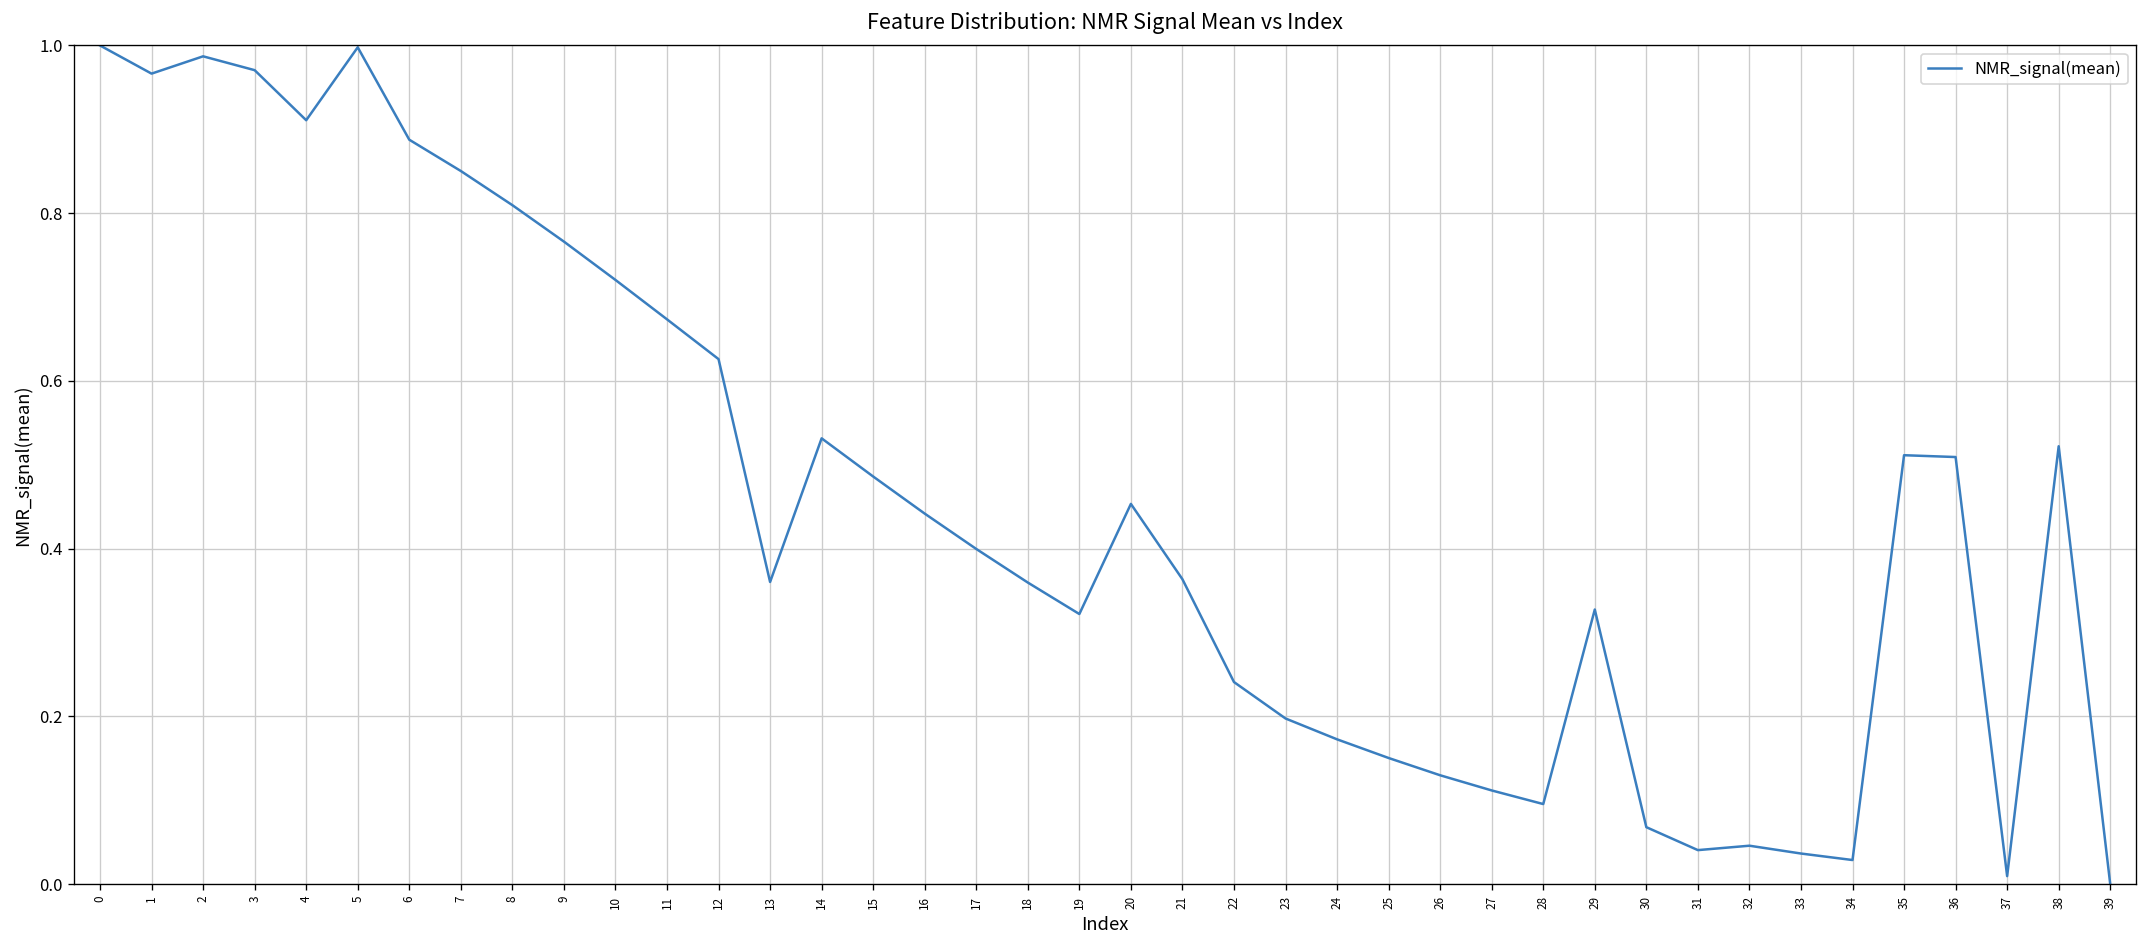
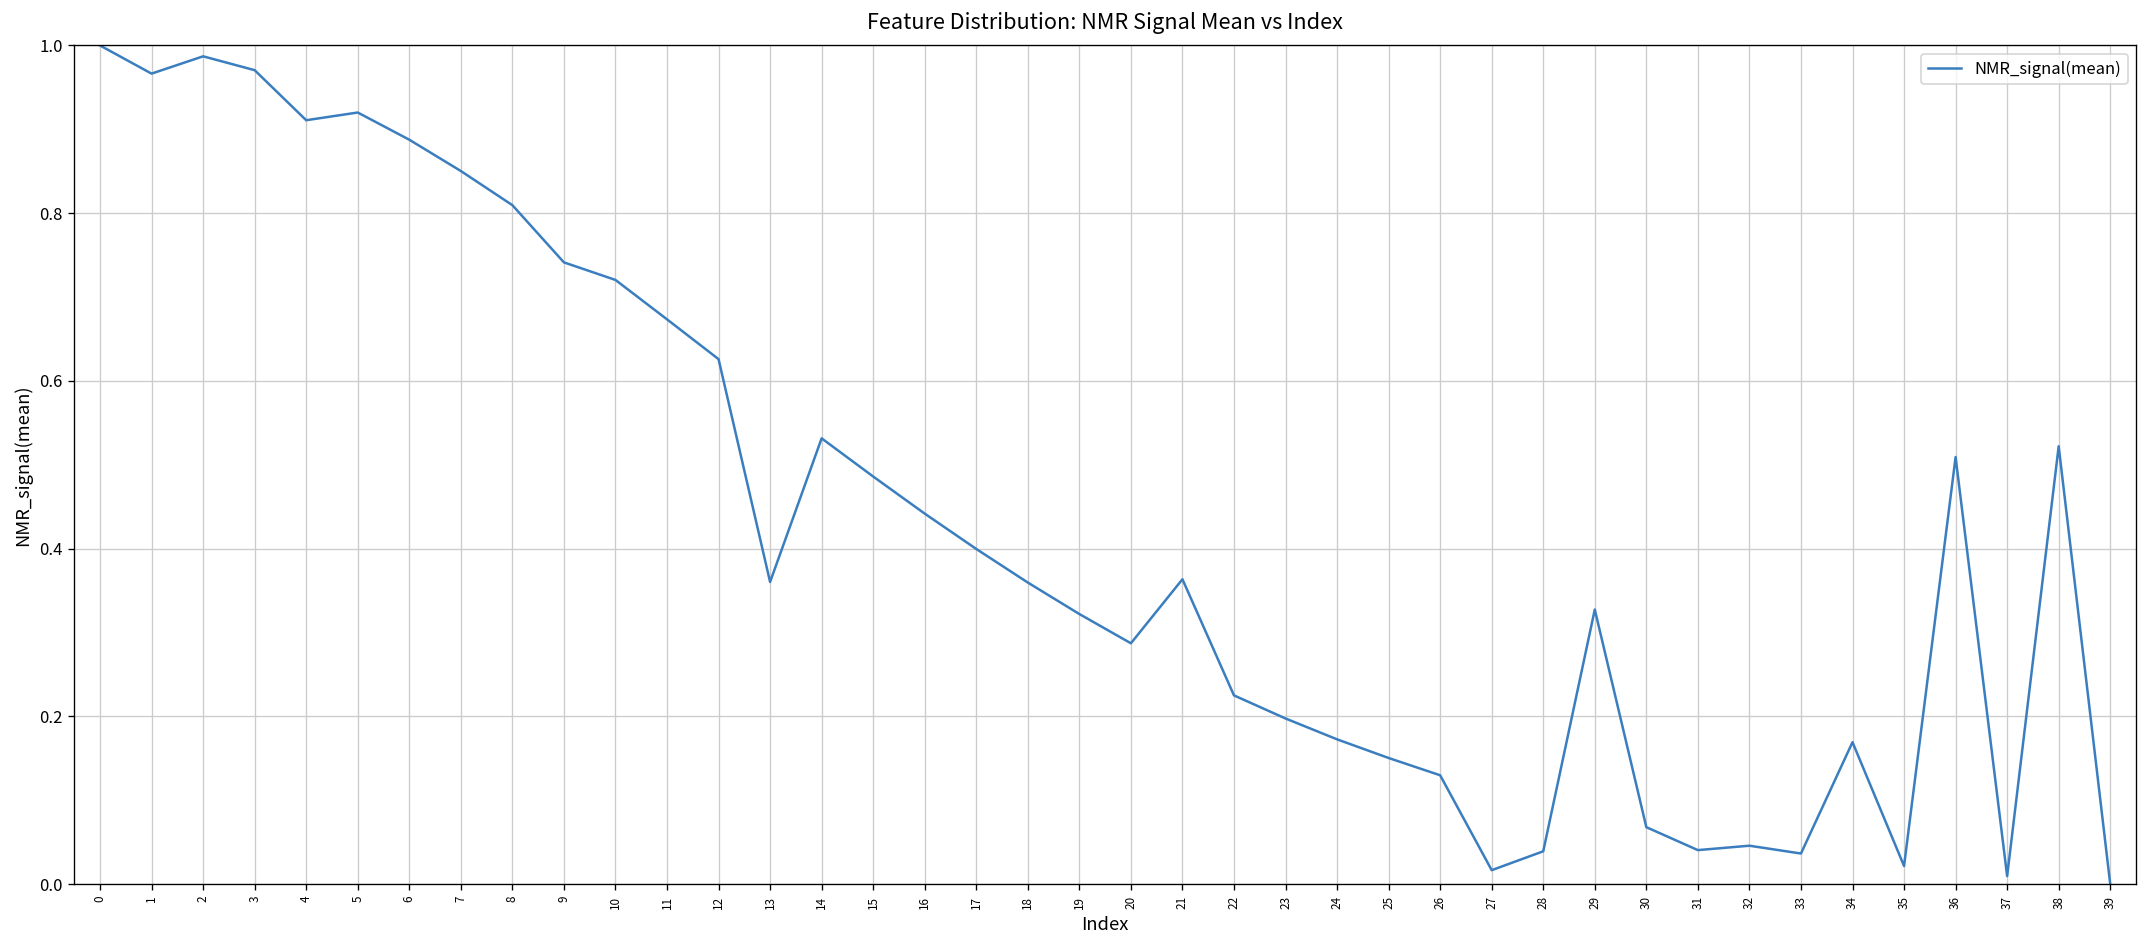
  {
    "0": 1.00,
    "1": 0.97,
    "2": 0.99,
    "3": 0.97,
    "4": 0.91,
-   "5": 1.00,
+   "5": 0.92,
    "6": 0.89,
    "7": 0.85,
    "8": 0.81,
-   "9": 0.77,
+   "9": 0.74,
    "10": 0.72,
    "11": 0.67,
    "12": 0.63,
    "13": 0.36,
    "14": 0.53,
    "15": 0.49,
    "16": 0.44,
    "17": 0.40,
    "18": 0.36,
    "19": 0.32,
-   "20": 0.45,
+   "20": 0.29,
    "21": 0.36,
-   "22": 0.24,
+   "22": 0.22,
    "23": 0.20,
    "24": 0.17,
    "25": 0.15,
    "26": 0.13,
-   "27": 0.11,
-   "28": 0.10,
+   "27": 0.02,
+   "28": 0.04,
    "29": 0.33,
    "30": 0.07,
    "31": 0.04,
    "32": 0.05,
    "33": 0.04,
-   "34": 0.03,
-   "35": 0.51,
+   "34": 0.17,
+   "35": 0.02,
    "36": 0.51,
    "37": 0.01,
    "38": 0.52,
    "39": 0.00
  }
